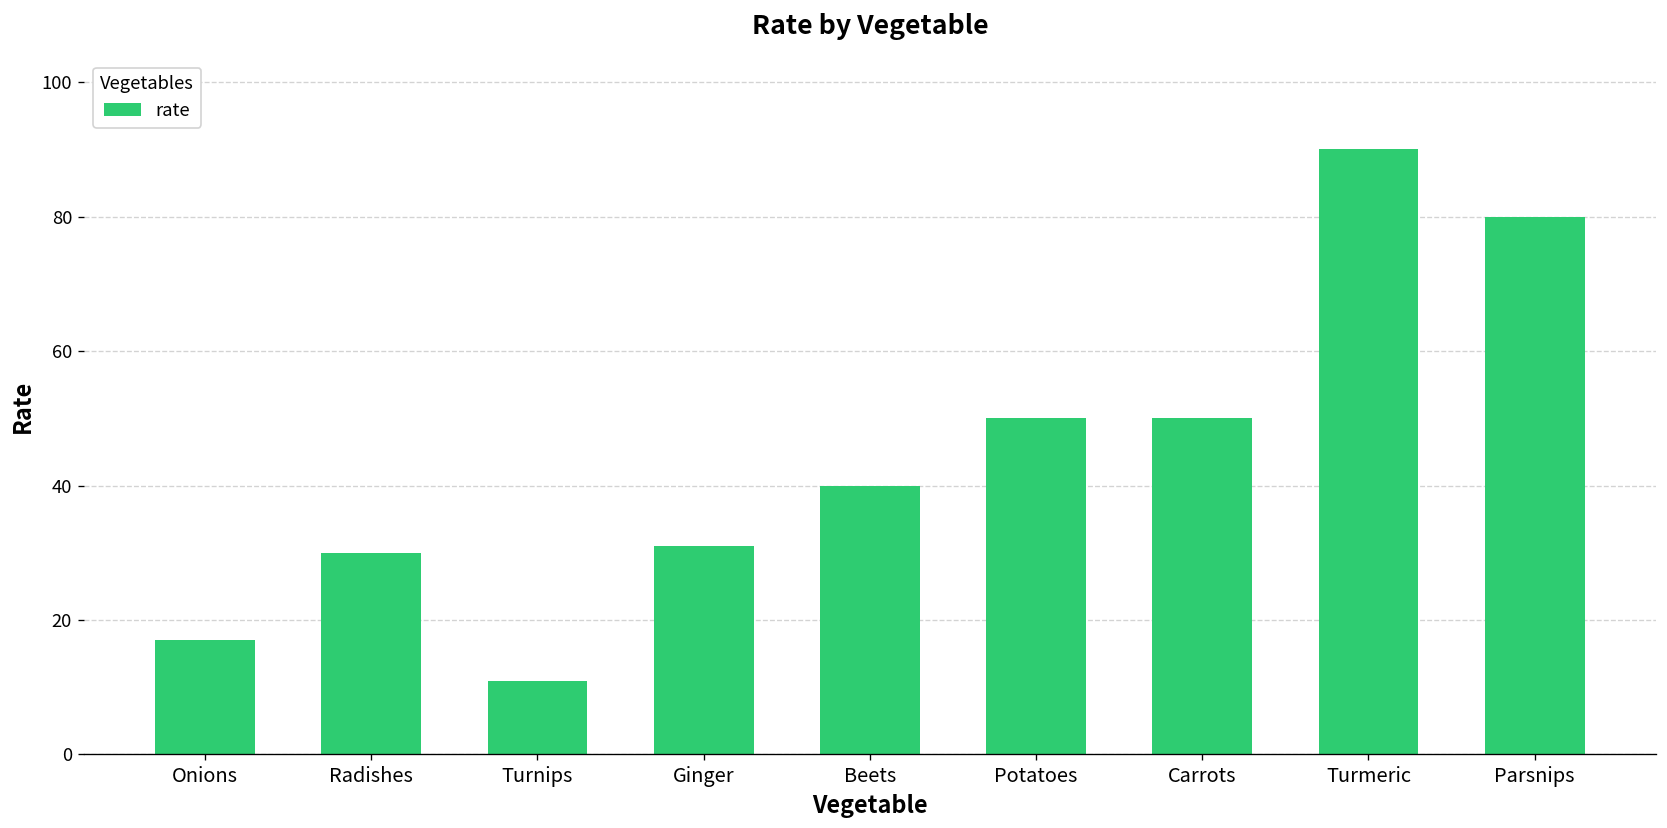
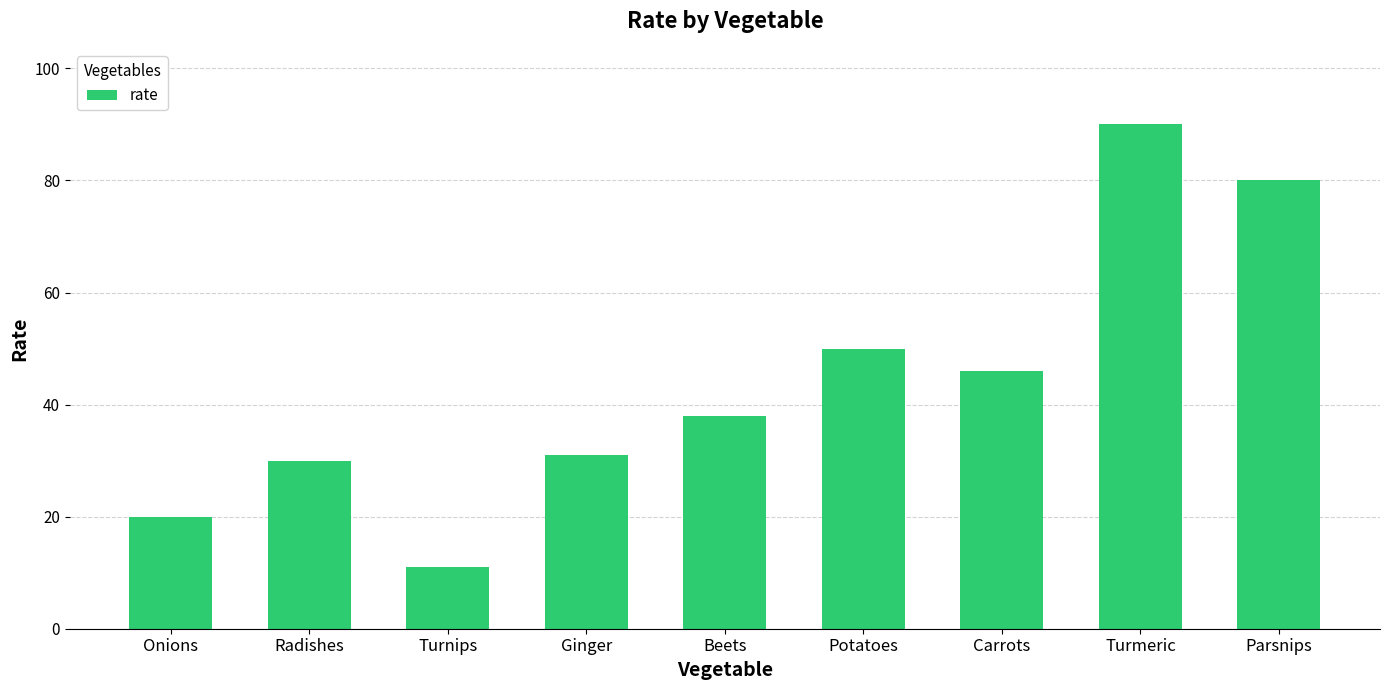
  {
-   "Onions": 17,
+   "Onions": 20,
    "Radishes": 30,
    "Turnips": 11,
    "Ginger": 31,
-   "Beets": 40,
+   "Beets": 38,
    "Potatoes": 50,
-   "Carrots": 50,
+   "Carrots": 46,
    "Turmeric": 90,
    "Parsnips": 80
  }
